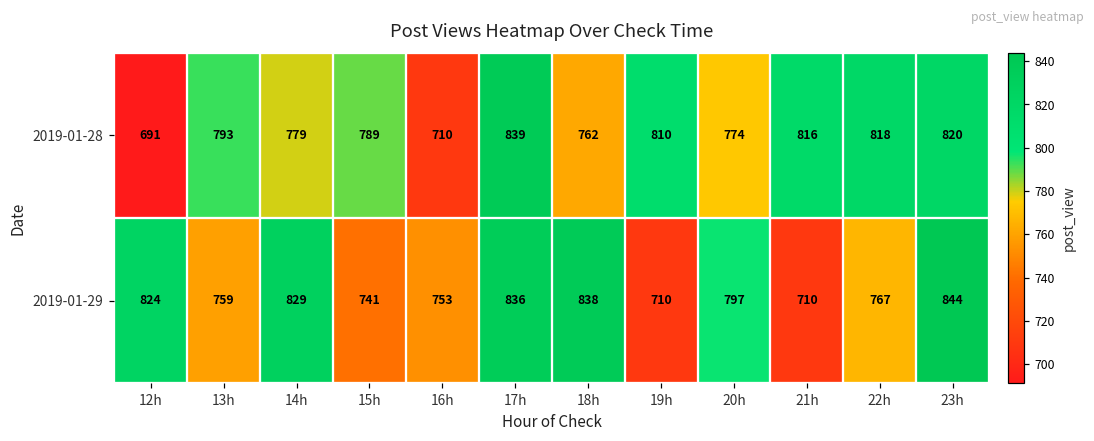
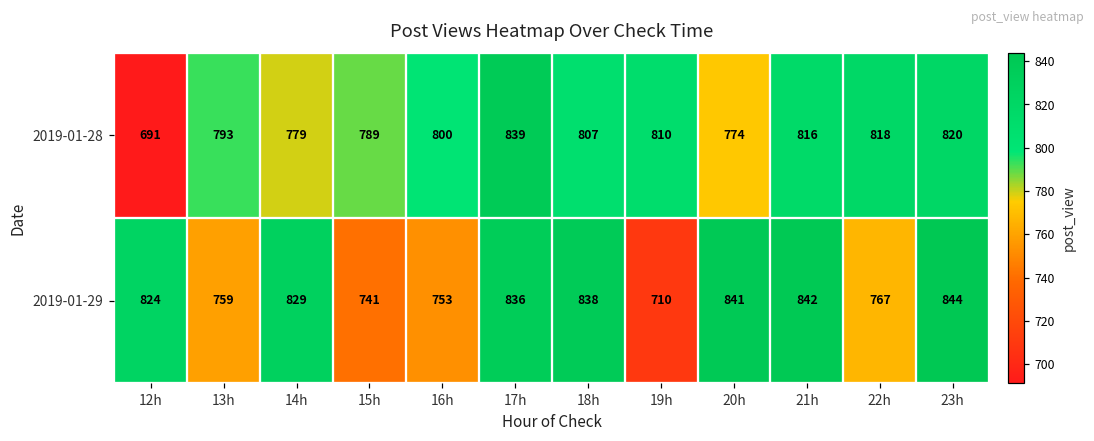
  {
    "2019-01-28": {
      "12h": 691,
      "13h": 793,
      "14h": 779,
      "15h": 789,
-     "16h": 710,
+     "16h": 800,
      "17h": 839,
-     "18h": 762,
+     "18h": 807,
      "19h": 810,
      "20h": 774,
      "21h": 816,
      "22h": 818,
      "23h": 820
    },
    "2019-01-29": {
      "12h": 824,
      "13h": 759,
      "14h": 829,
      "15h": 741,
      "16h": 753,
      "17h": 836,
      "18h": 838,
      "19h": 710,
-     "20h": 797,
-     "21h": 710,
+     "20h": 841,
+     "21h": 842,
      "22h": 767,
      "23h": 844
    }
  }
